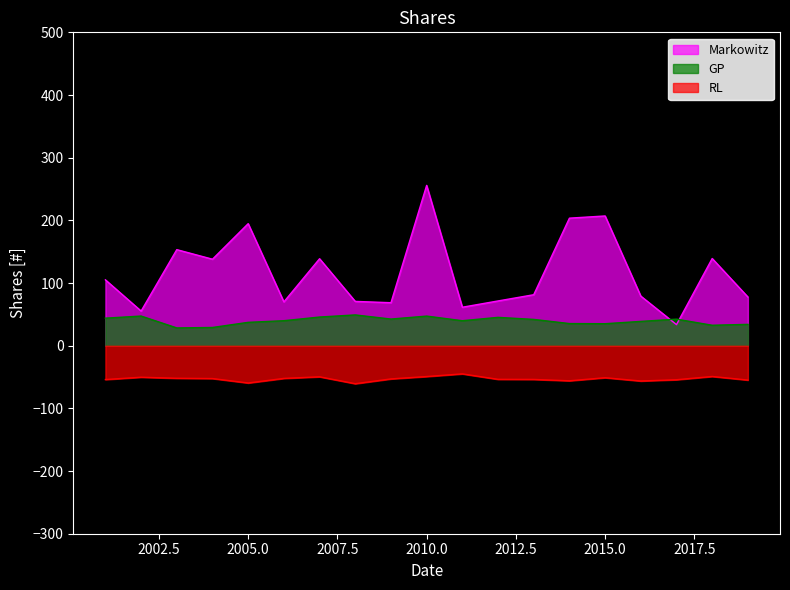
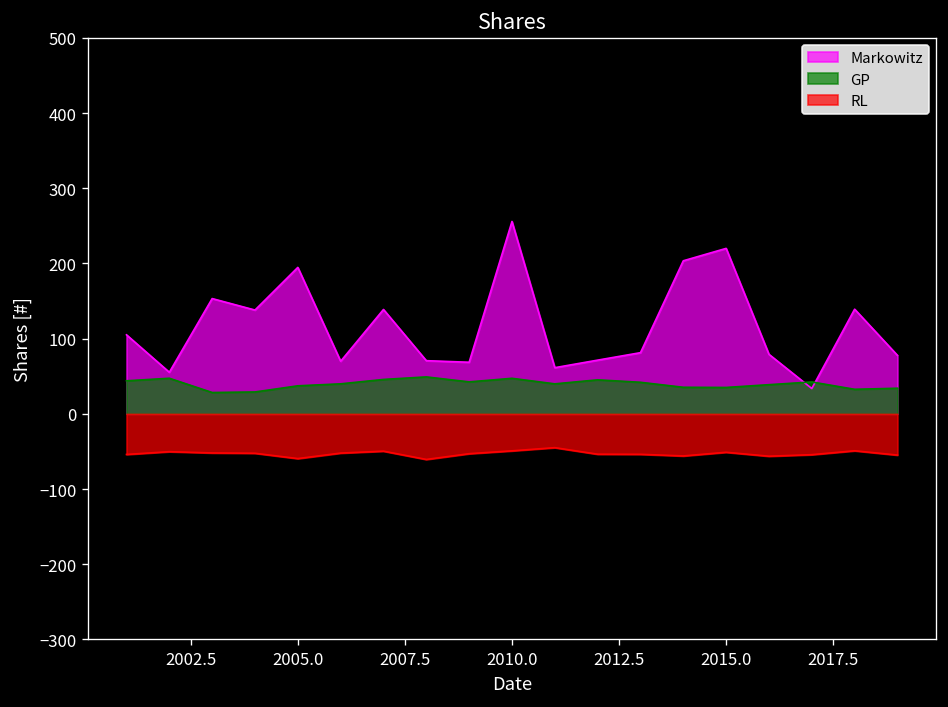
  {
    "Markowitz": {
      "2005.0": 190,
      "2010.0": 260,
-     "2015.0": 210
+     "2015.0": 220
    },
    "GP": {
      "2005.0": 40,
      "2010.0": 50,
      "2015.0": 40
    }
  }
